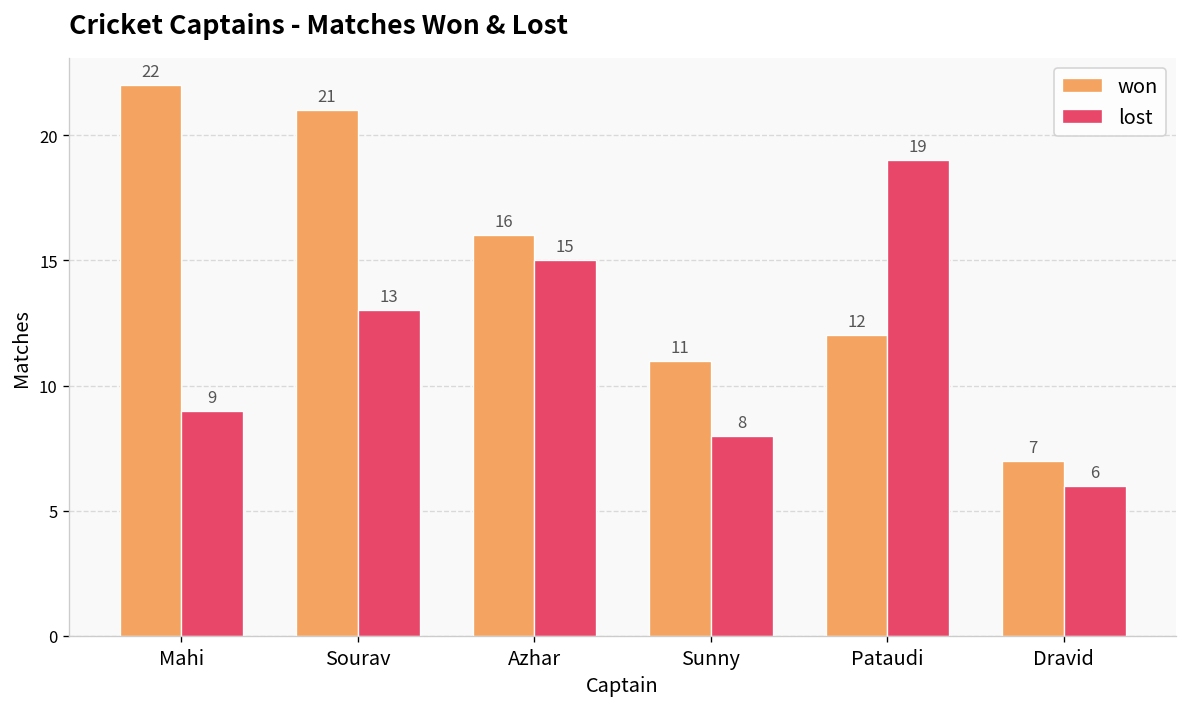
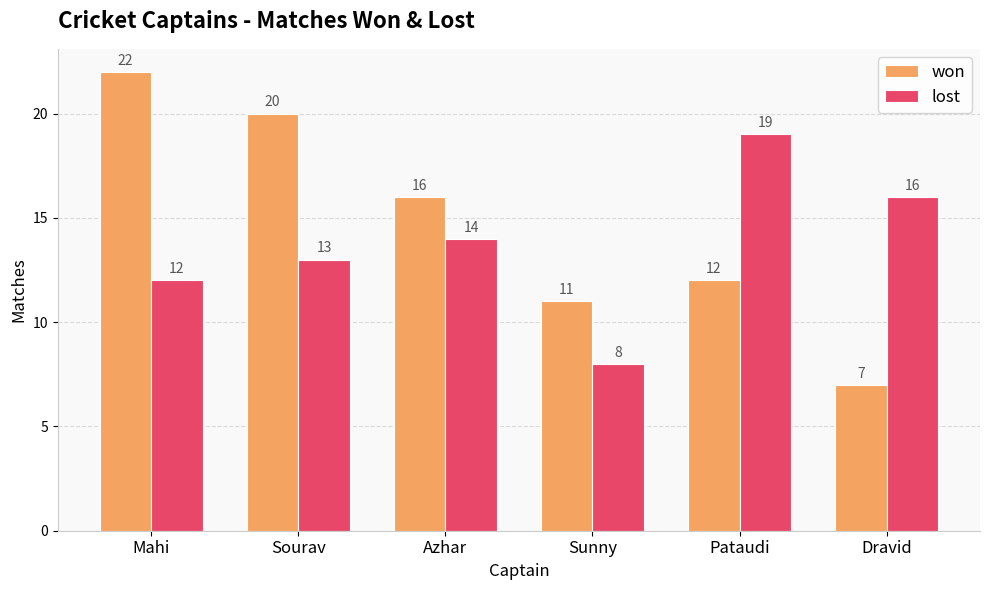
  {
    "won": {
      "Mahi": 22,
-     "Sourav": 21,
+     "Sourav": 20,
      "Azhar": 16,
      "Sunny": 11,
      "Pataudi": 12,
      "Dravid": 7
    },
    "lost": {
-     "Mahi": 9,
+     "Mahi": 12,
      "Sourav": 13,
-     "Azhar": 15,
+     "Azhar": 14,
      "Sunny": 8,
      "Pataudi": 19,
-     "Dravid": 6
+     "Dravid": 16
    }
  }
